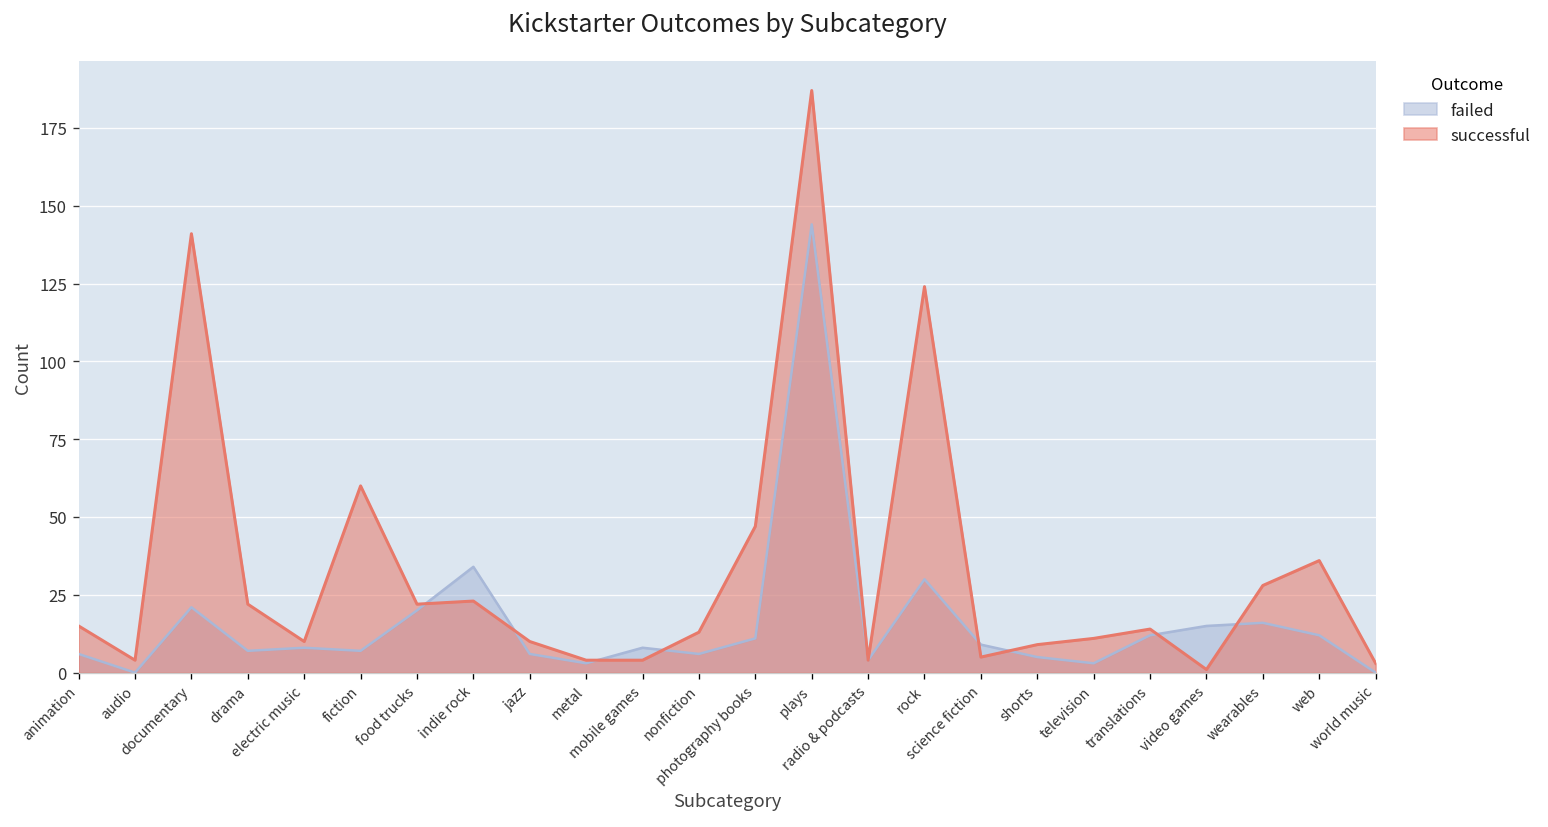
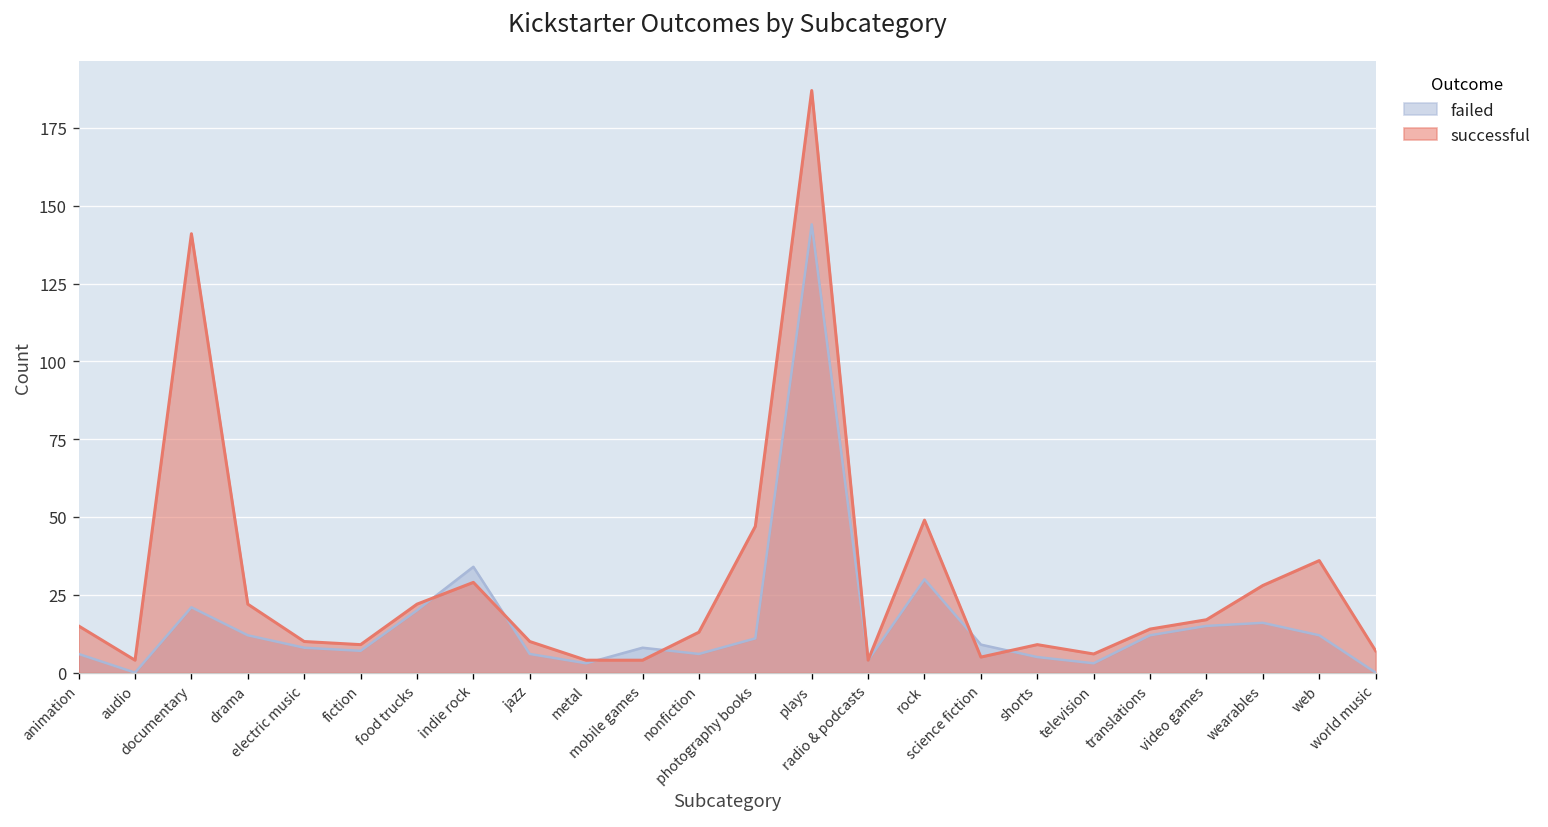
  {
    "failed": {
      "animation": 6,
      "audio": 0,
      "documentary": 21,
-     "drama": 7,
+     "drama": 12,
      "electric music": 8,
      "fiction": 7,
      "food trucks": 20,
      "indie rock": 34,
      "jazz": 6,
      "metal": 3,
      "mobile games": 8,
      "nonfiction": 6,
      "photography books": 11,
      "plays": 144,
      "rock": 30,
      "science fiction": 9,
      "shorts": 5,
      "television": 3,
      "translations": 12,
      "video games": 15,
      "wearables": 16,
      "web": 12,
      "world music": 0
    },
    "successful": {
      "animation": 15,
      "audio": 4,
      "documentary": 141,
      "drama": 22,
      "electric music": 10,
-     "fiction": 60,
+     "fiction": 9,
      "food trucks": 22,
-     "indie rock": 23,
+     "indie rock": 29,
      "jazz": 10,
      "metal": 4,
      "mobile games": 4,
      "nonfiction": 13,
      "photography books": 47,
      "plays": 187,
-     "rock": 124,
+     "rock": 49,
      "science fiction": 5,
      "shorts": 9,
-     "television": 11,
+     "television": 6,
      "translations": 14,
-     "video games": 1,
+     "video games": 17,
      "wearables": 28,
      "web": 36,
-     "world music": 3
+     "world music": 7
    }
  }
